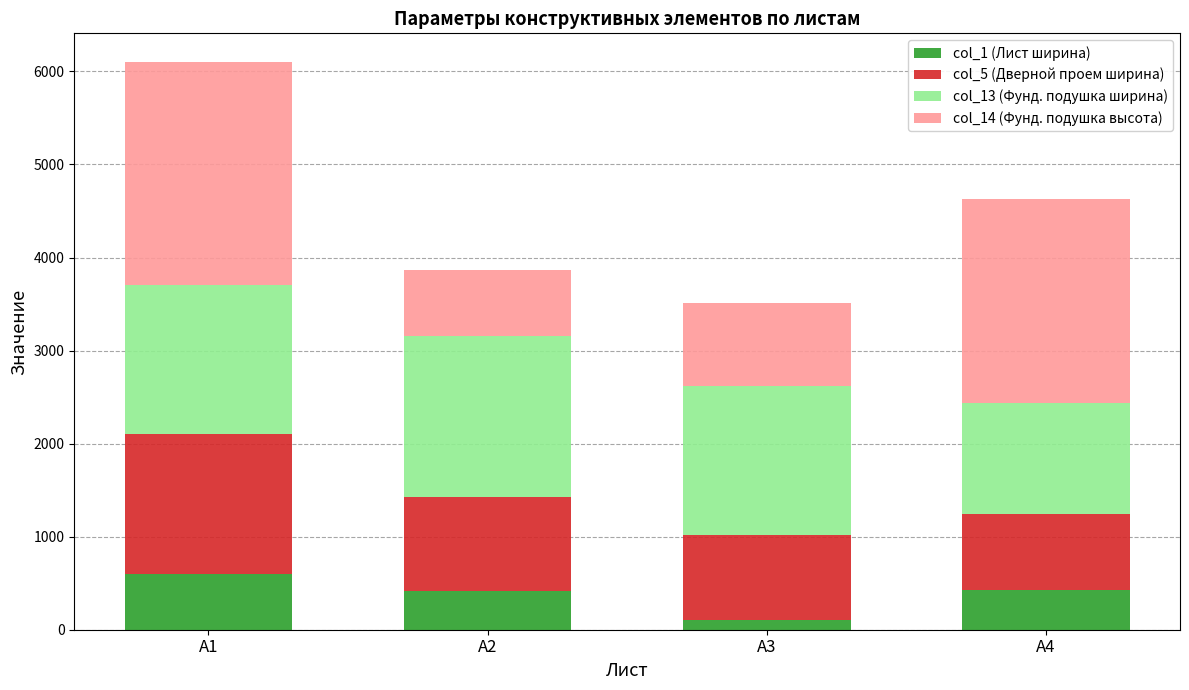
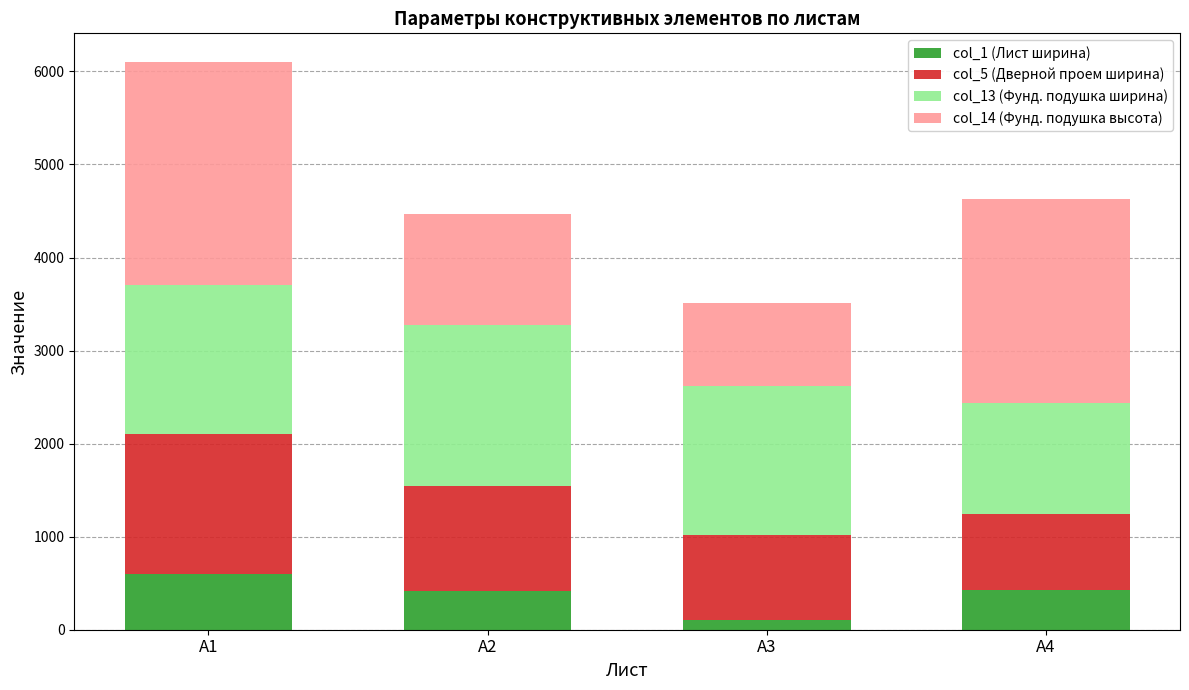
  {
    "col_1 (Лист ширина)": {
      "А1": 600,
      "А2": 400,
      "А3": 100,
      "А4": 400
    },
    "col_5 (Дверной проем ширина)": {
      "А1": 1500,
-     "А2": 1000,
+     "А2": 1100,
      "А3": 900,
      "А4": 800
    },
    "col_13 (Фунд. подушка ширина)": {
      "А1": 1600,
      "А2": 1700,
      "А3": 1600,
      "А4": 1200
    },
    "col_14 (Фунд. подушка высота)": {
      "А1": 2400,
-     "А2": 700,
+     "А2": 1200,
      "А3": 900,
      "А4": 2200
    }
  }
